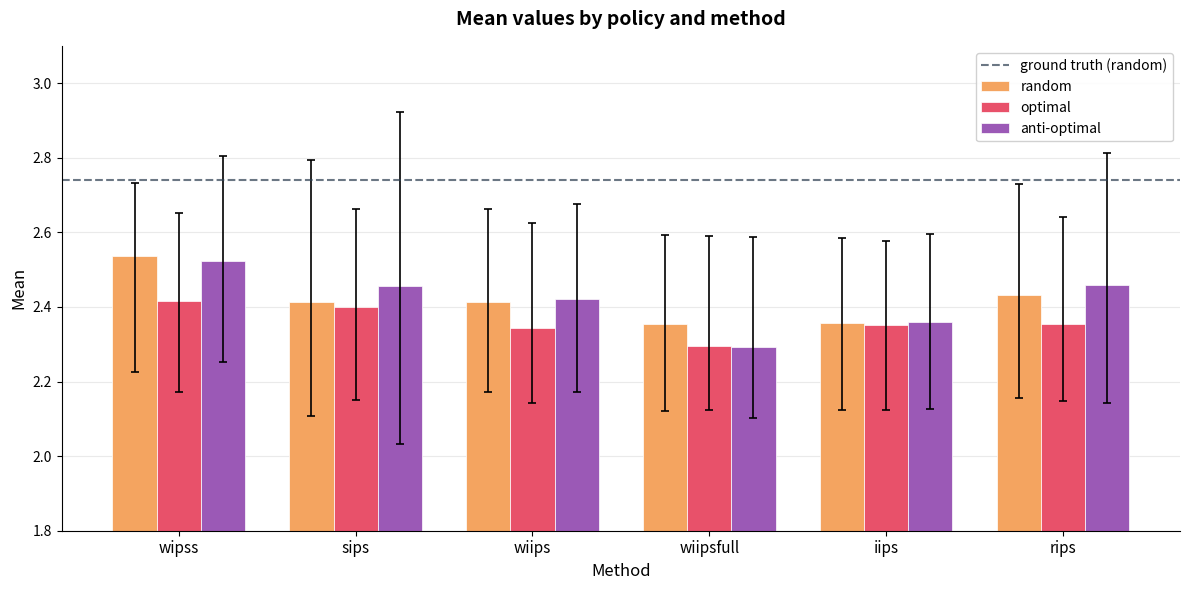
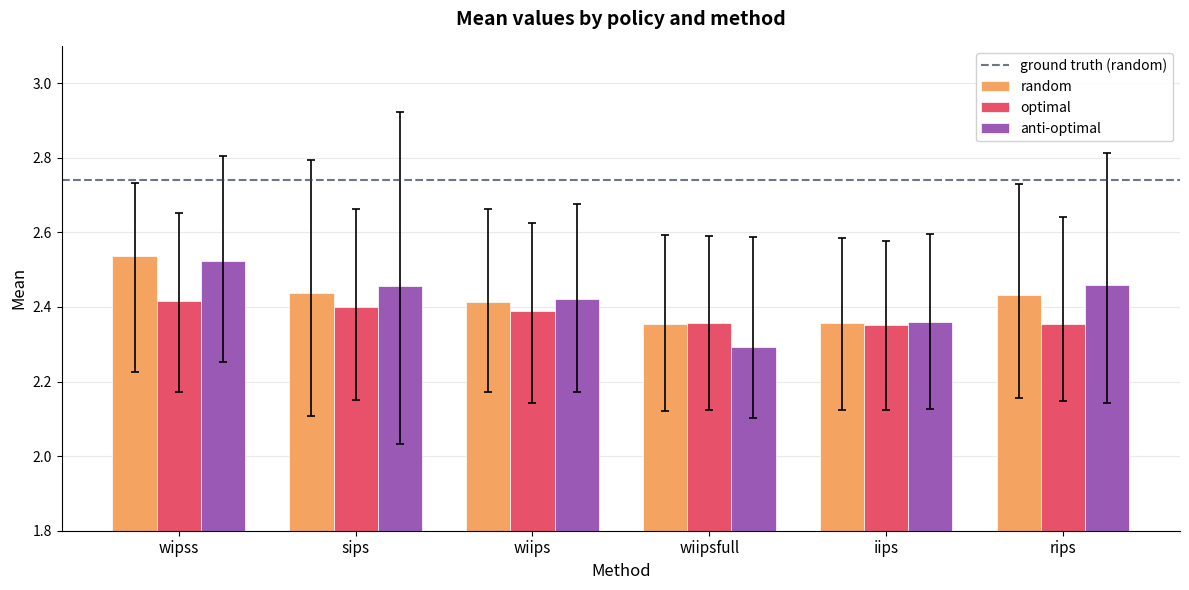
  {
    "random": {
      "wipss": 2.54,
-     "sips": 2.41,
+     "sips": 2.44,
      "wiips": 2.41,
      "wiipsfull": 2.35,
      "iips": 2.36,
      "rips": 2.43
    },
    "optimal": {
      "wipss": 2.42,
      "sips": 2.40,
-     "wiips": 2.34,
-     "wiipsfull": 2.30,
+     "wiips": 2.39,
+     "wiipsfull": 2.36,
      "iips": 2.35,
      "rips": 2.35
    },
    "anti-optimal": {
      "wipss": 2.52,
      "sips": 2.45,
      "wiips": 2.42,
      "wiipsfull": 2.29,
      "iips": 2.36,
      "rips": 2.46
    }
  }
